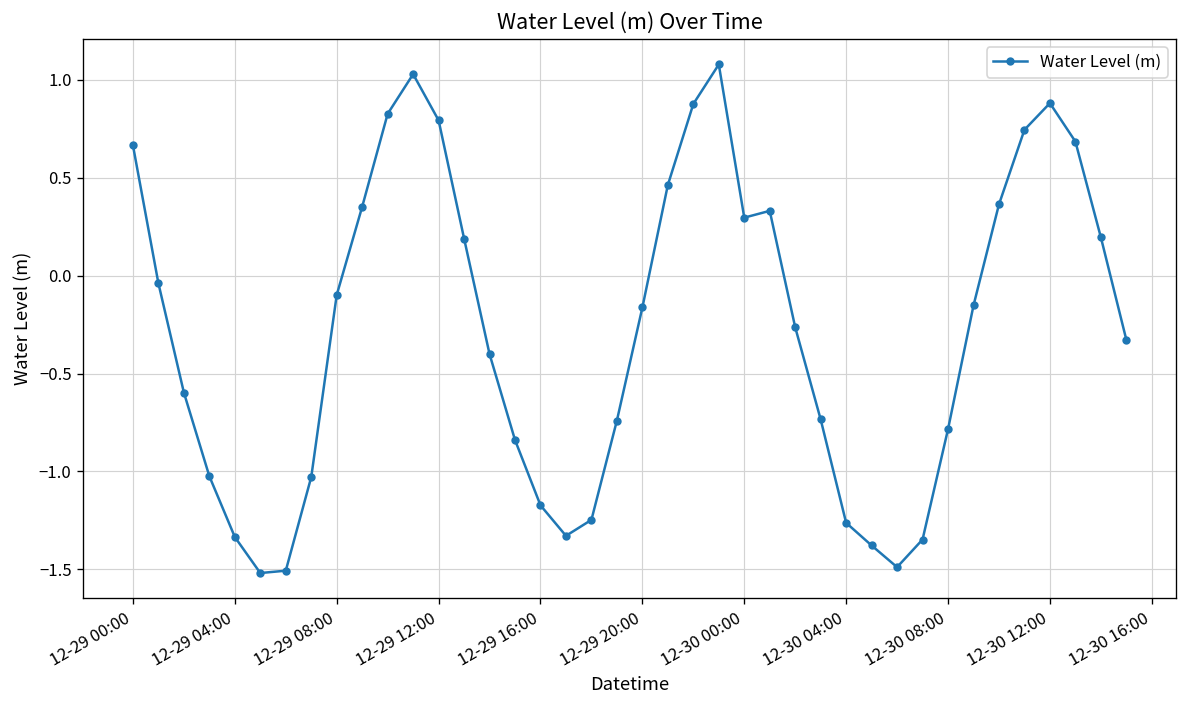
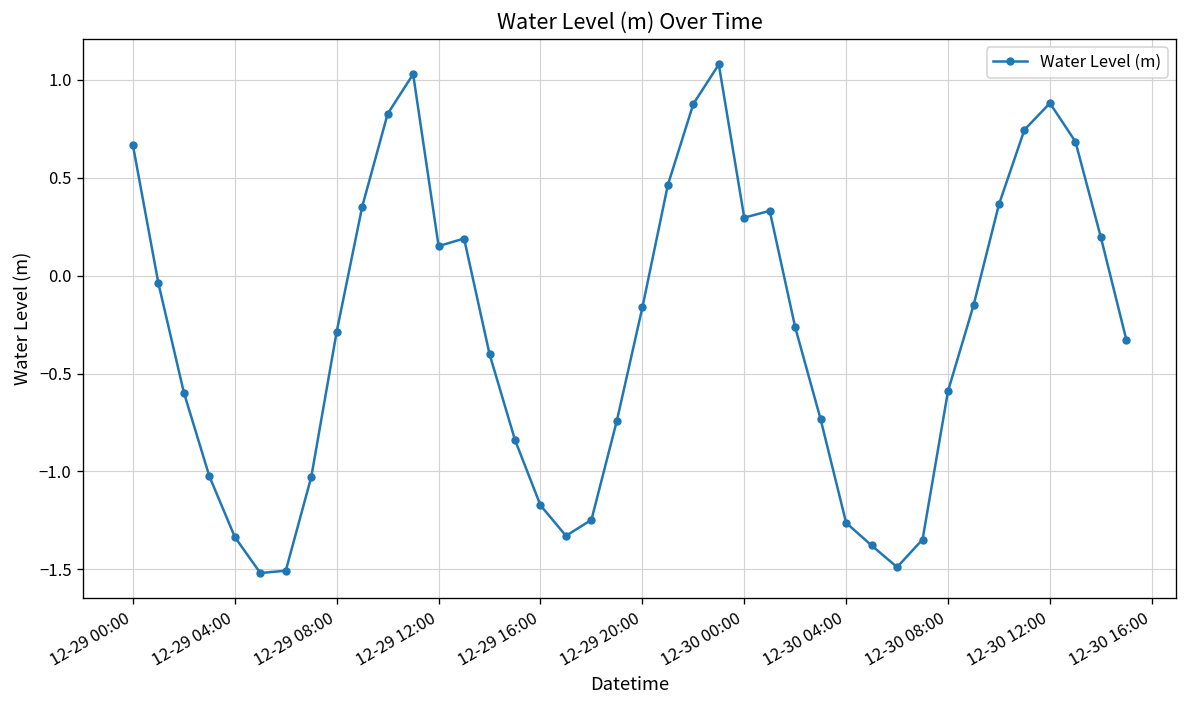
  {
    "12-29 00:00": 0.66,
    "12-29 04:00": -1.33,
-   "12-29 08:00": -0.10,
-   "12-29 12:00": 0.79,
+   "12-29 08:00": -0.29,
+   "12-29 12:00": 0.15,
    "12-29 16:00": -1.17,
    "12-29 20:00": -0.16,
    "12-30 00:00": 0.30,
    "12-30 04:00": -1.26,
-   "12-30 08:00": -0.78,
+   "12-30 08:00": -0.59,
    "12-30 12:00": 0.88
  }
